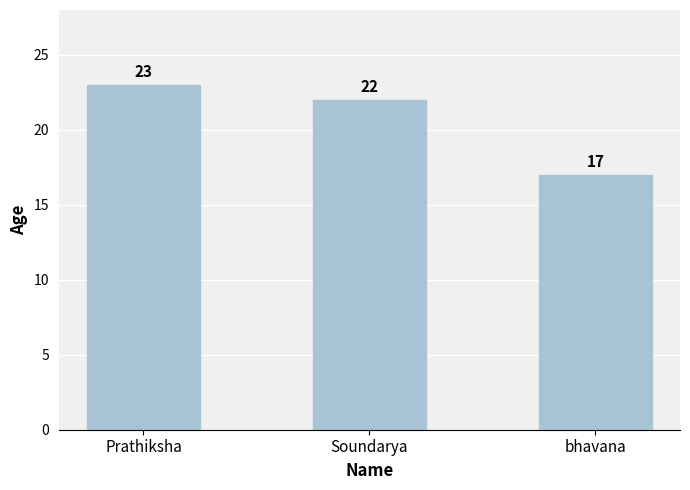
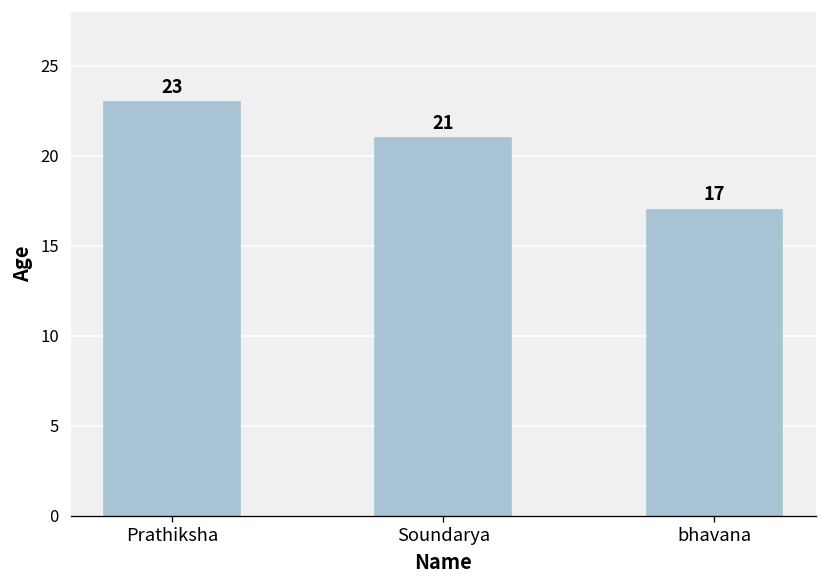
  {
    "Prathiksha": 23,
-   "Soundarya": 22,
+   "Soundarya": 21,
    "bhavana": 17
  }
